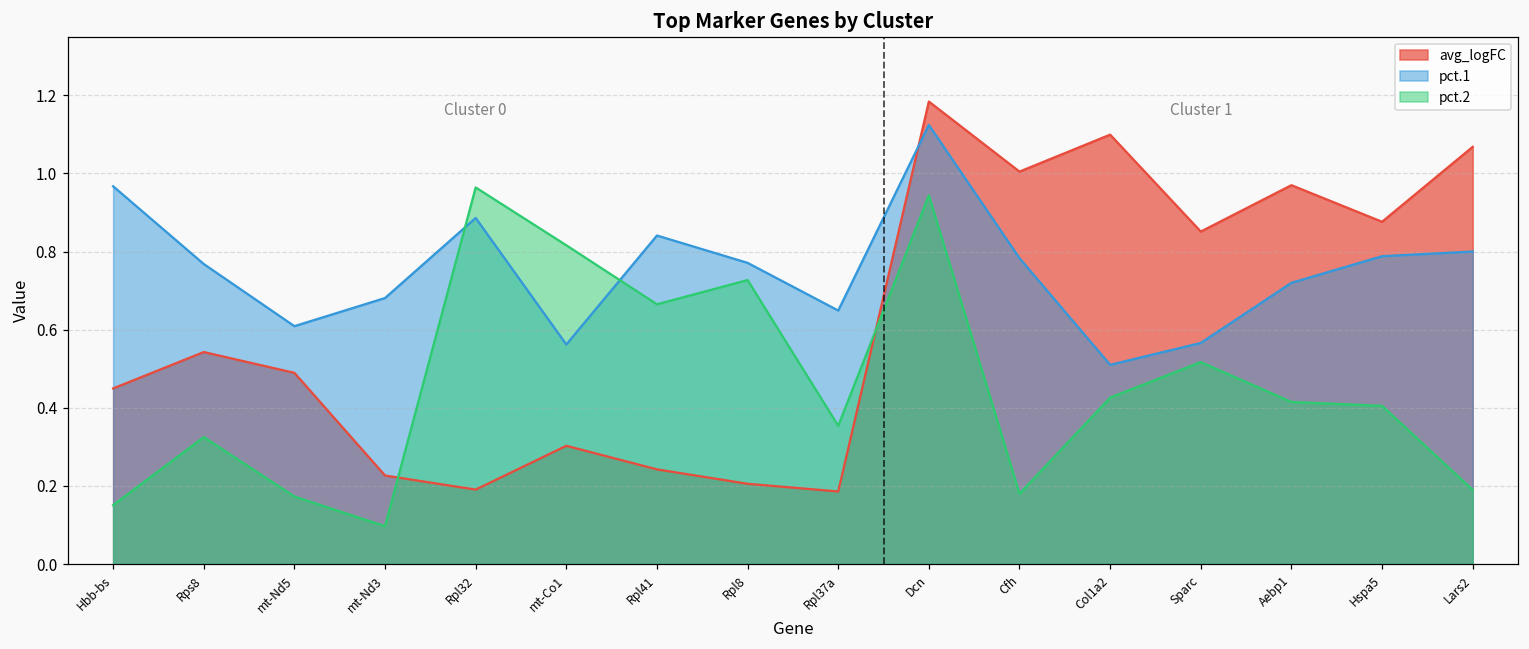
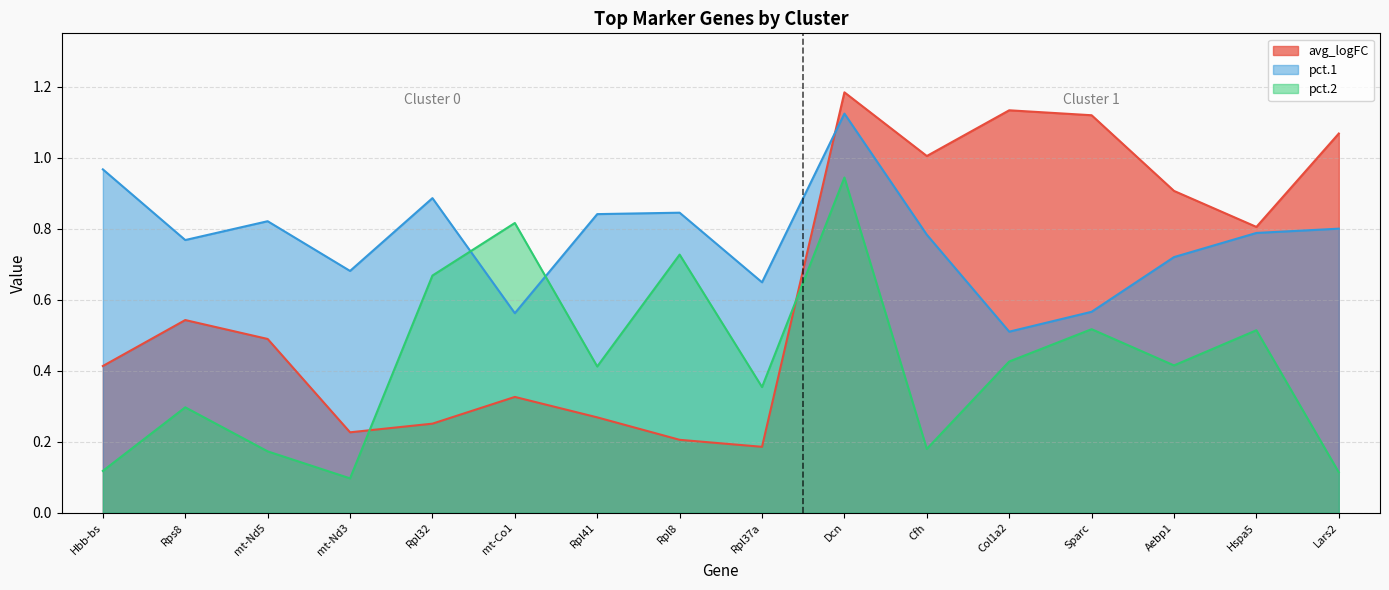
  {
    "avg_logFC": {
-     "Hbb-bs": 0.45,
+     "Hbb-bs": 0.41,
      "Rps8": 0.54,
      "mt-Nd5": 0.49,
      "mt-Nd3": 0.23,
-     "Rpl32": 0.19,
-     "mt-Co1": 0.30,
-     "Rpl41": 0.24,
+     "Rpl32": 0.25,
+     "mt-Co1": 0.33,
+     "Rpl41": 0.27,
      "Rpl8": 0.21,
      "Rpl37a": 0.19,
      "Dcn": 1.18,
      "Cfh": 1.00,
-     "Col1a2": 1.10,
-     "Sparc": 0.85,
-     "Aebp1": 0.97,
-     "Hspa5": 0.88,
+     "Col1a2": 1.13,
+     "Sparc": 1.12,
+     "Aebp1": 0.91,
+     "Hspa5": 0.80,
      "Lars2": 1.07
    },
    "pct.1": {
      "Hbb-bs": 0.97,
      "Rps8": 0.77,
-     "mt-Nd5": 0.61,
+     "mt-Nd5": 0.82,
      "mt-Nd3": 0.68,
      "Rpl32": 0.89,
      "mt-Co1": 0.56,
      "Rpl41": 0.84,
-     "Rpl8": 0.77,
+     "Rpl8": 0.85,
      "Rpl37a": 0.65,
      "Dcn": 1.12,
      "Cfh": 0.78,
      "Col1a2": 0.51,
      "Sparc": 0.57,
      "Aebp1": 0.72,
      "Hspa5": 0.79,
      "Lars2": 0.80
    },
    "pct.2": {
-     "Hbb-bs": 0.15,
-     "Rps8": 0.33,
+     "Hbb-bs": 0.12,
+     "Rps8": 0.30,
      "mt-Nd5": 0.17,
      "mt-Nd3": 0.10,
-     "Rpl32": 0.96,
+     "Rpl32": 0.67,
      "mt-Co1": 0.82,
-     "Rpl41": 0.67,
+     "Rpl41": 0.41,
      "Rpl8": 0.73,
      "Rpl37a": 0.35,
      "Dcn": 0.94,
      "Cfh": 0.18,
      "Col1a2": 0.43,
      "Sparc": 0.52,
      "Aebp1": 0.42,
-     "Hspa5": 0.41,
-     "Lars2": 0.19
+     "Hspa5": 0.51,
+     "Lars2": 0.11
    }
  }
